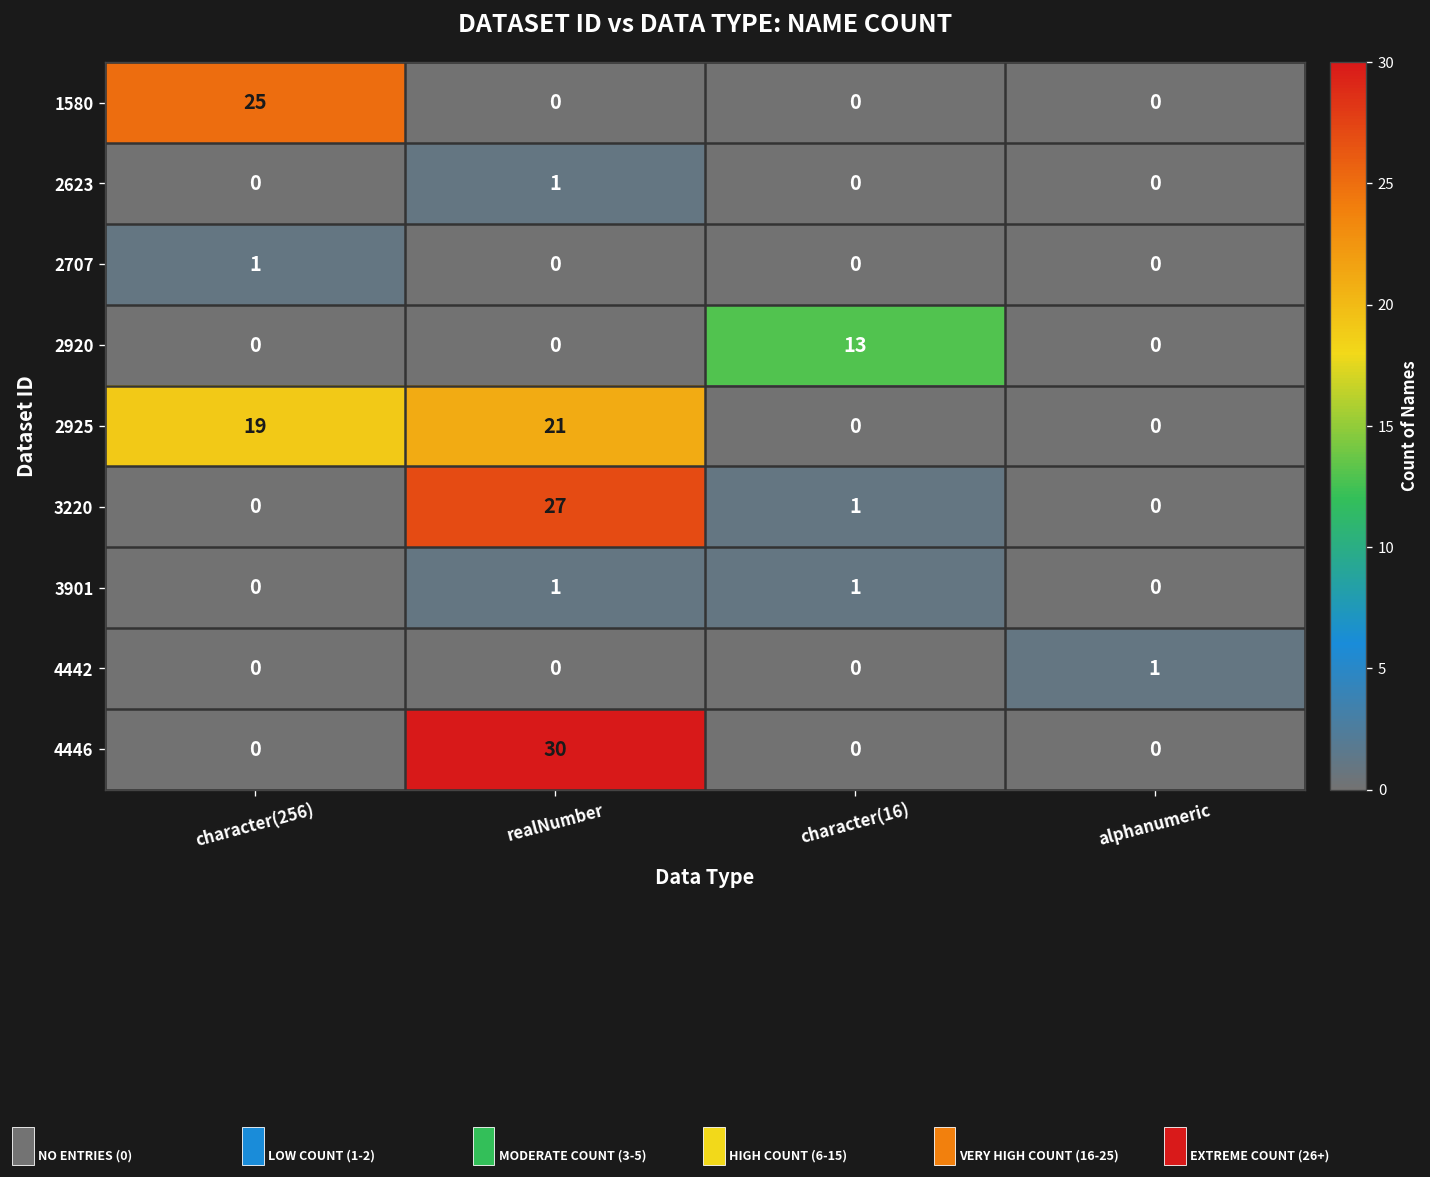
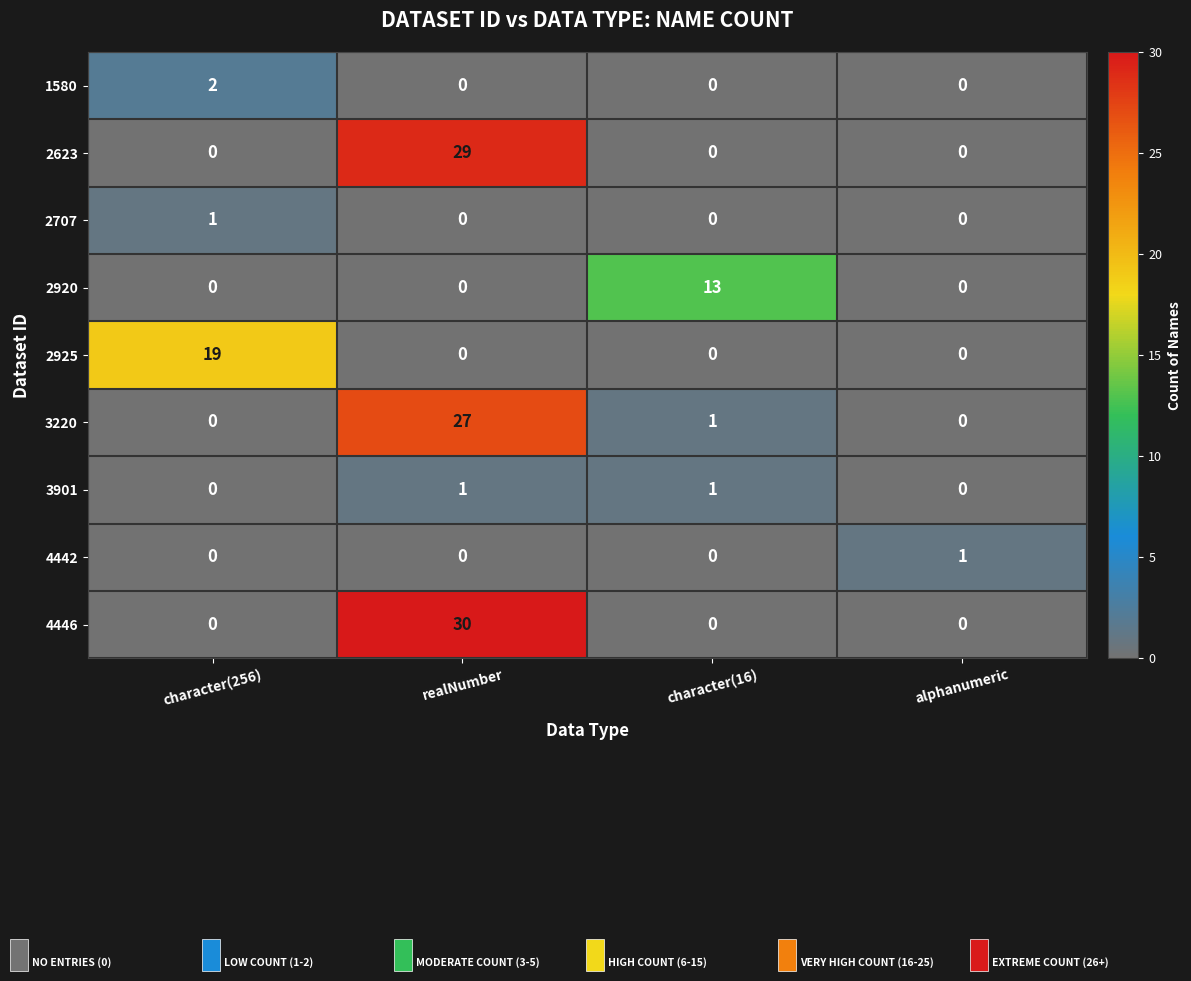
  {
    "1580": {
-     "character(256)": 25,
+     "character(256)": 2,
      "realNumber": 0,
      "character(16)": 0,
      "alphanumeric": 0
    },
    "2623": {
      "character(256)": 0,
-     "realNumber": 1,
+     "realNumber": 29,
      "character(16)": 0,
      "alphanumeric": 0
    },
    "2707": {
      "character(256)": 1,
      "realNumber": 0,
      "character(16)": 0,
      "alphanumeric": 0
    },
    "2920": {
      "character(256)": 0,
      "realNumber": 0,
      "character(16)": 13,
      "alphanumeric": 0
    },
    "2925": {
      "character(256)": 19,
-     "realNumber": 21,
+     "realNumber": 0,
      "character(16)": 0,
      "alphanumeric": 0
    },
    "3220": {
      "character(256)": 0,
      "realNumber": 27,
      "character(16)": 1,
      "alphanumeric": 0
    },
    "3901": {
      "character(256)": 0,
      "realNumber": 1,
      "character(16)": 1,
      "alphanumeric": 0
    },
    "4442": {
      "character(256)": 0,
      "realNumber": 0,
      "character(16)": 0,
      "alphanumeric": 1
    },
    "4446": {
      "character(256)": 0,
      "realNumber": 30,
      "character(16)": 0,
      "alphanumeric": 0
    }
  }
